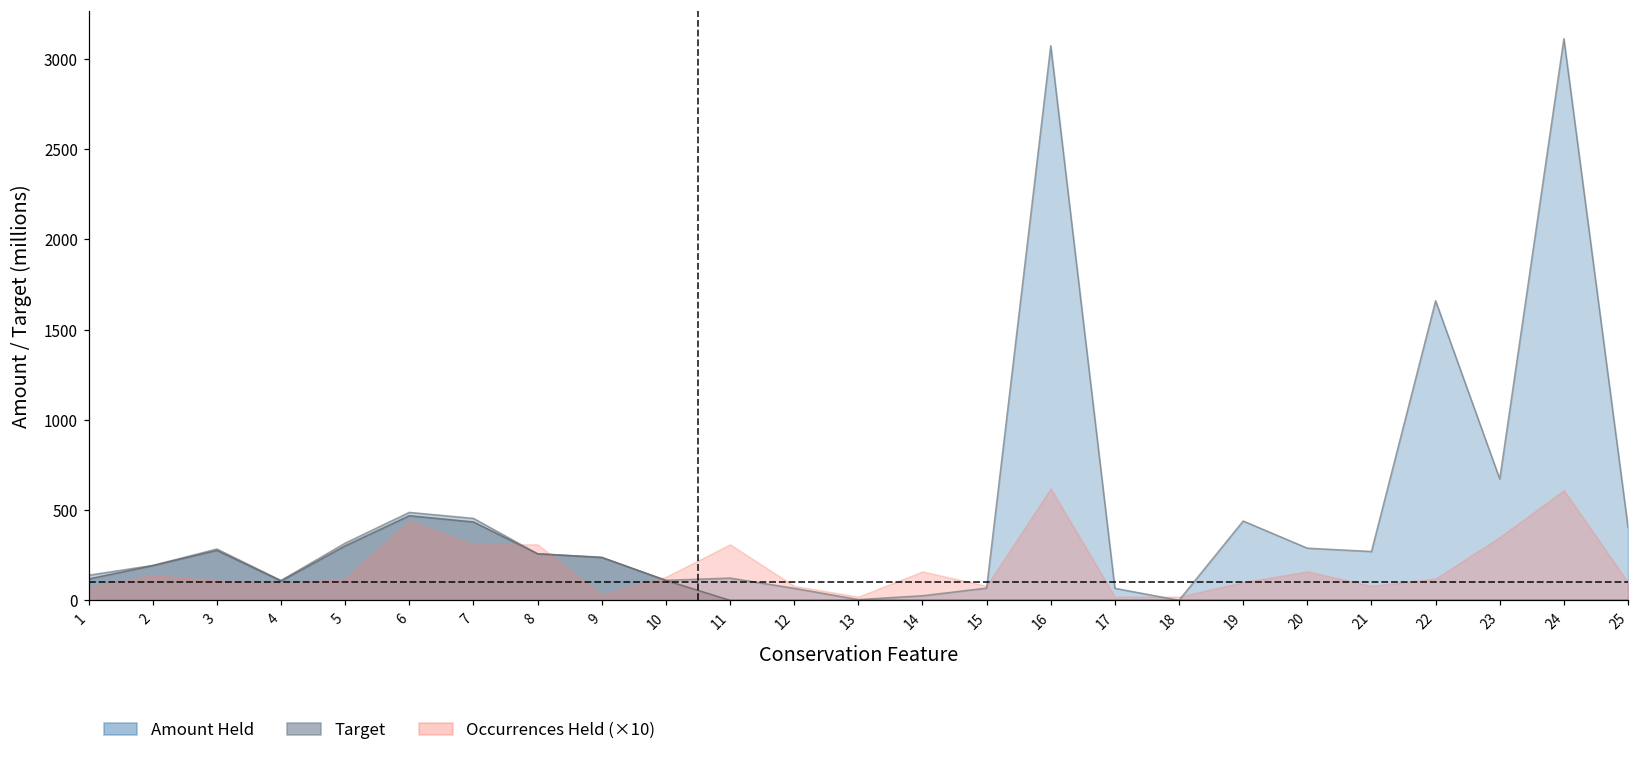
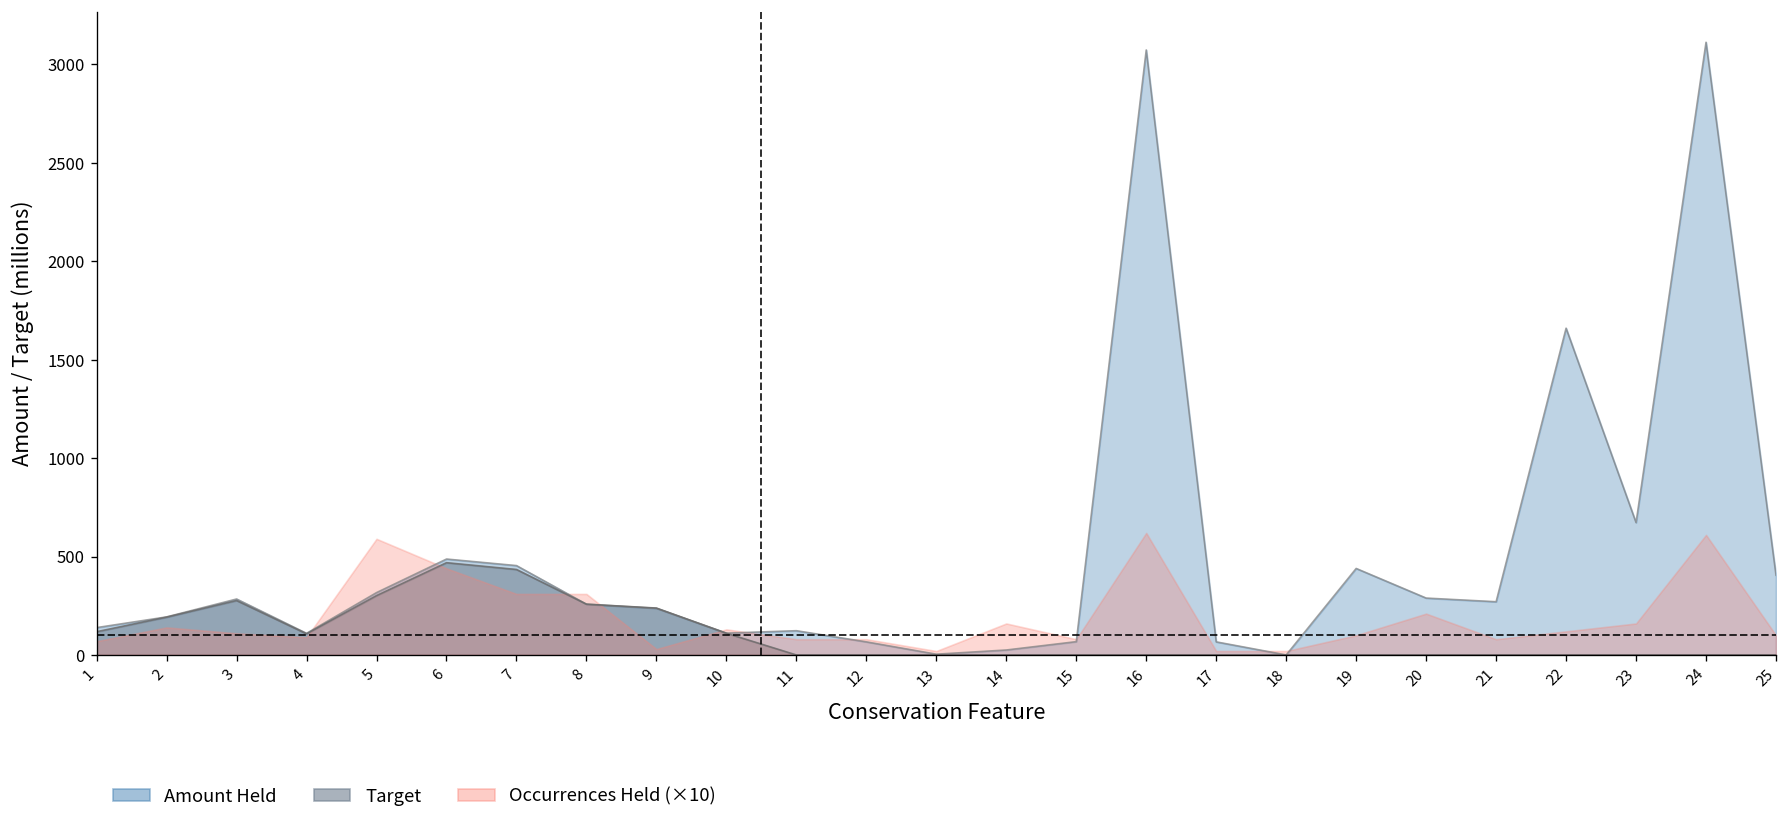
  {
    "Occurrences Held (×10)": {
      "1": 70,
      "2": 140,
      "3": 110,
      "4": 90,
-     "5": 120,
+     "5": 590,
      "6": 440,
      "7": 310,
      "8": 310,
      "9": 30,
      "10": 130,
-     "11": 310,
+     "11": 80,
      "13": 20,
      "14": 160,
      "16": 620,
      "17": 20,
      "18": 20,
      "19": 100,
-     "20": 160,
+     "20": 210,
      "21": 80,
      "22": 120,
-     "23": 350,
+     "23": 160,
      "24": 610,
      "25": 100
    }
  }
